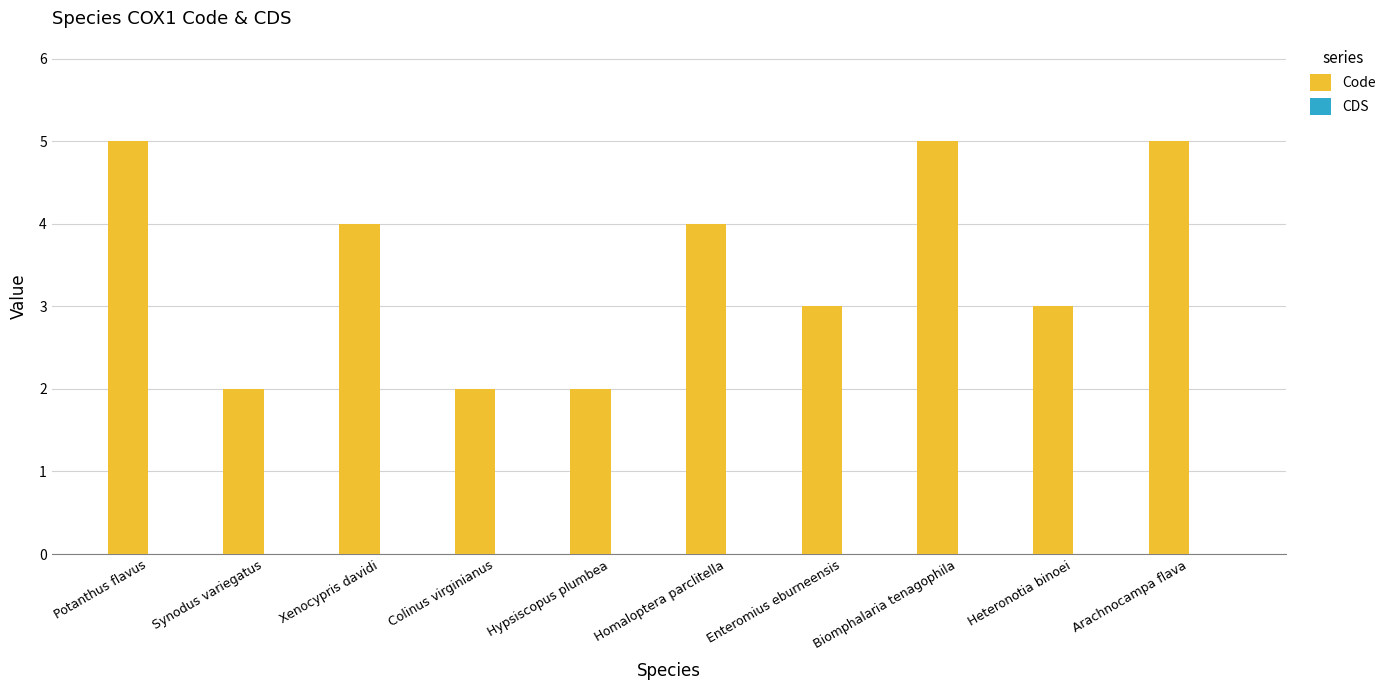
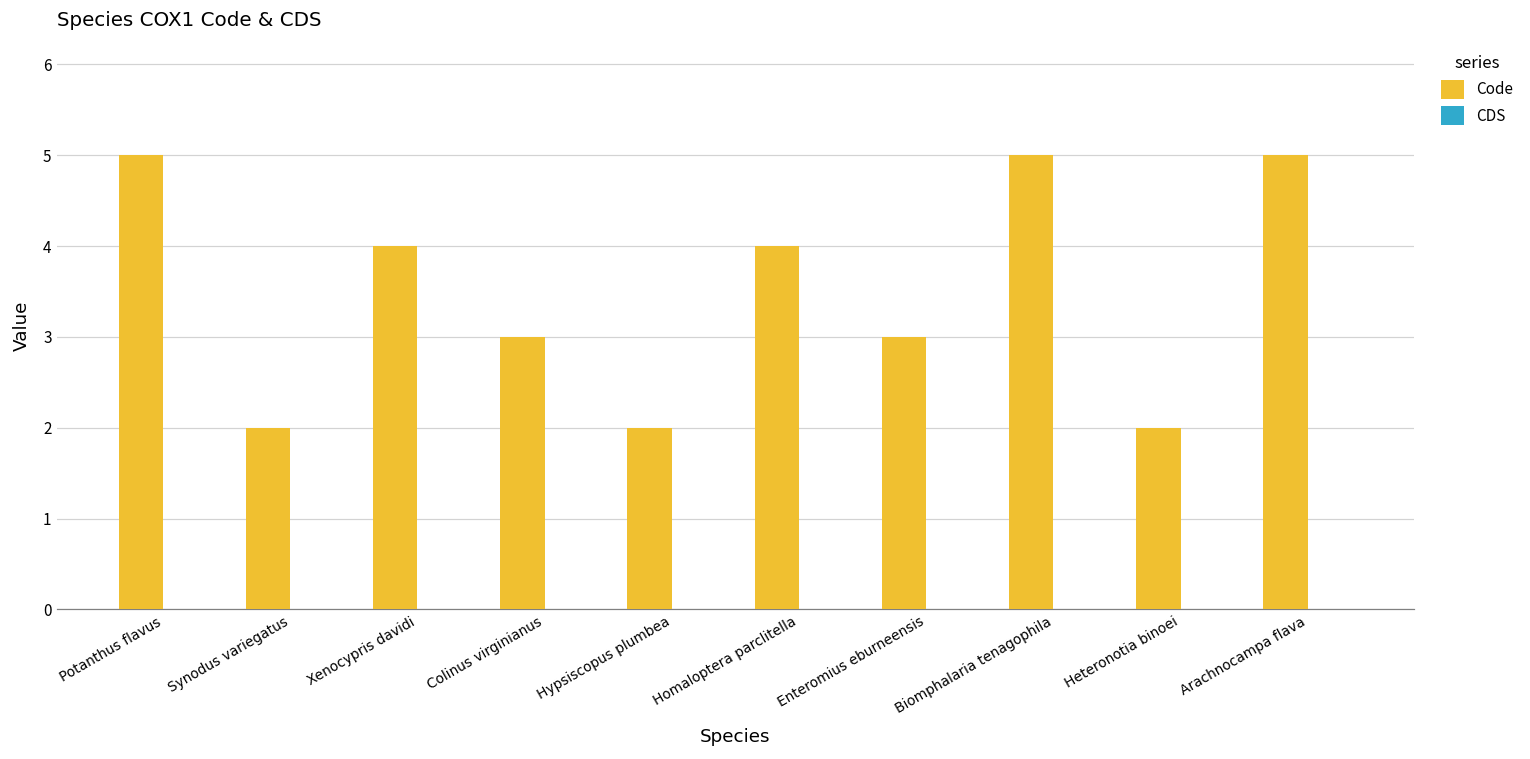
  {
    "Code": {
      "Potanthus flavus": 5,
      "Synodus variegatus": 2,
      "Xenocypris davidi": 4,
-     "Colinus virginianus": 2,
+     "Colinus virginianus": 3,
      "Hypsiscopus plumbea": 2,
      "Homaloptera parclitella": 4,
      "Enteromius eburneensis": 3,
      "Biomphalaria tenagophila": 5,
-     "Heteronotia binoei": 3,
+     "Heteronotia binoei": 2,
      "Arachnocampa flava": 5
    },
    "CDS": {
      "Potanthus flavus": 0,
      "Synodus variegatus": 0,
      "Xenocypris davidi": 0,
      "Colinus virginianus": 0,
      "Hypsiscopus plumbea": 0,
      "Homaloptera parclitella": 0,
      "Enteromius eburneensis": 0,
      "Biomphalaria tenagophila": 0,
      "Heteronotia binoei": 0,
      "Arachnocampa flava": 0
    }
  }
